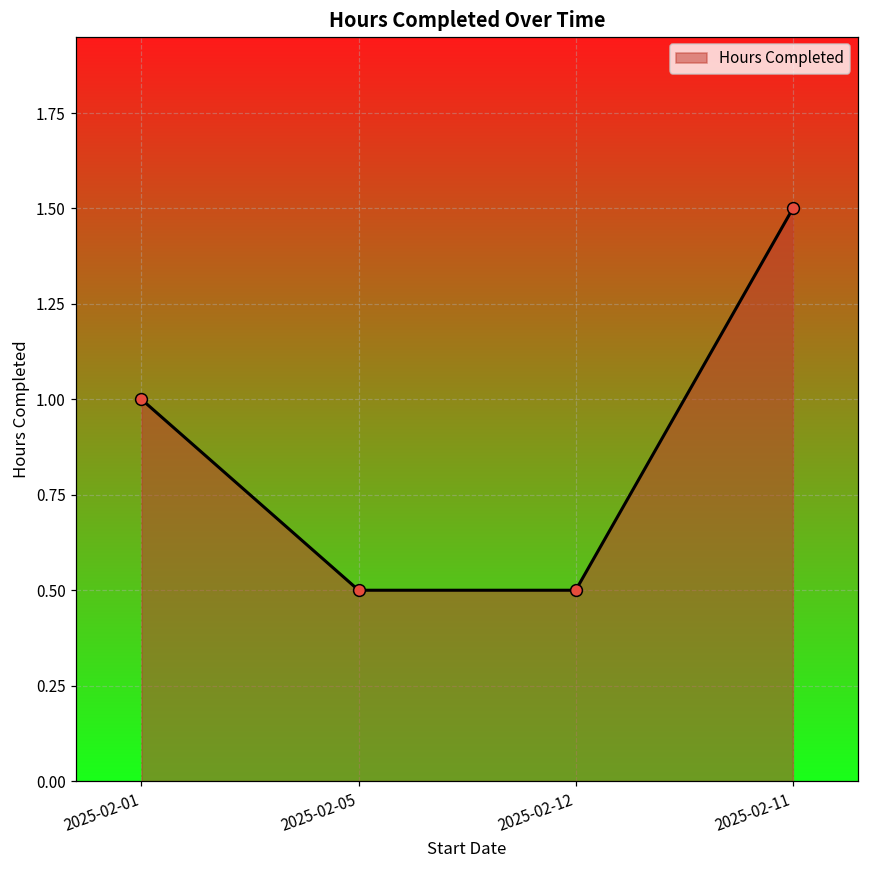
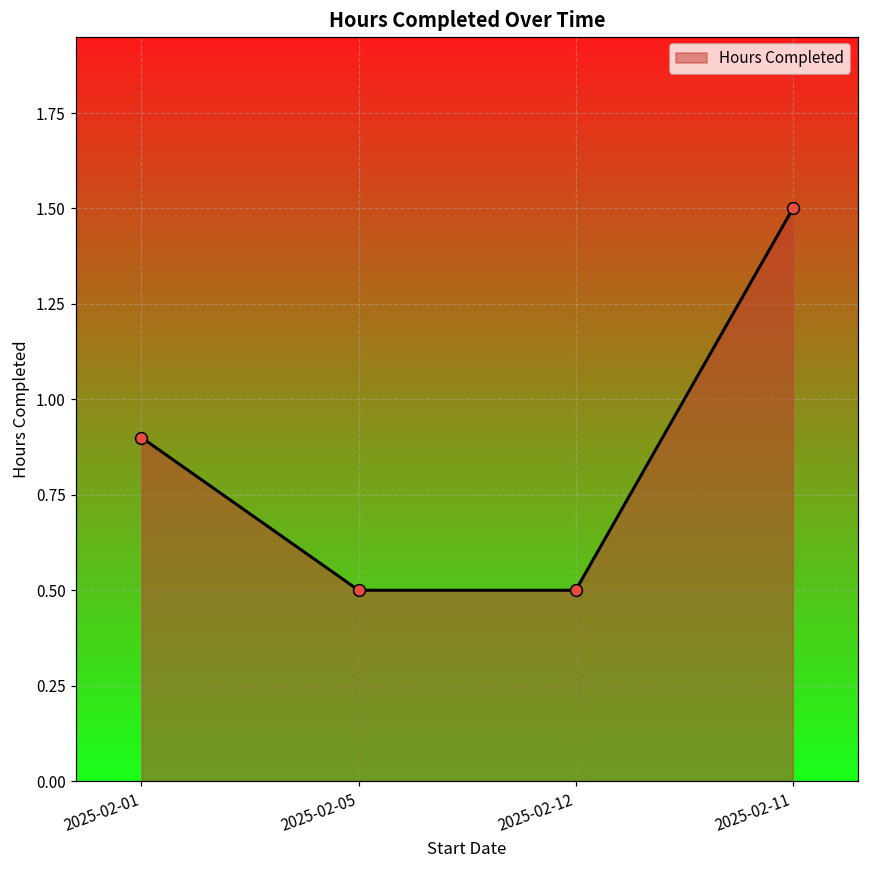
  {
-   "2025-02-01": 1.0,
+   "2025-02-01": 0.9,
    "2025-02-05": 0.5,
    "2025-02-12": 0.5,
    "2025-02-11": 1.5
  }
